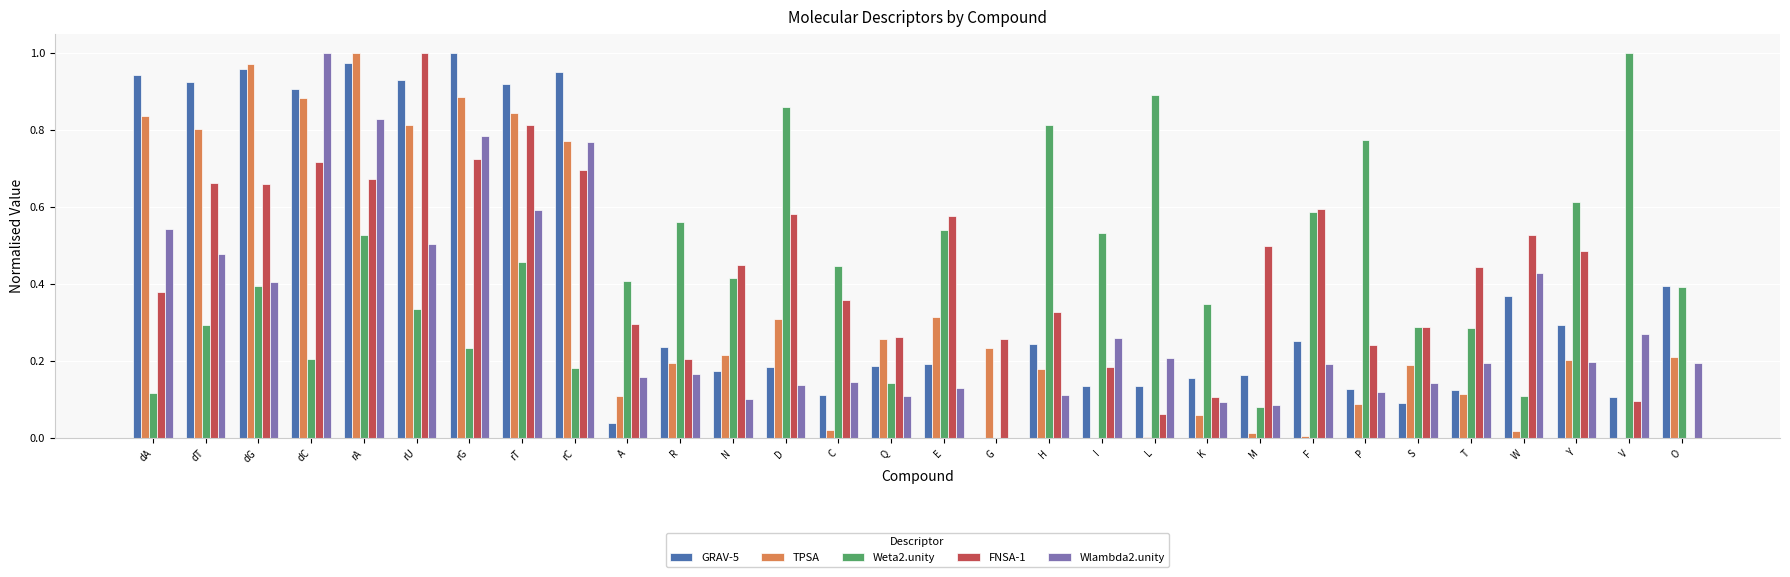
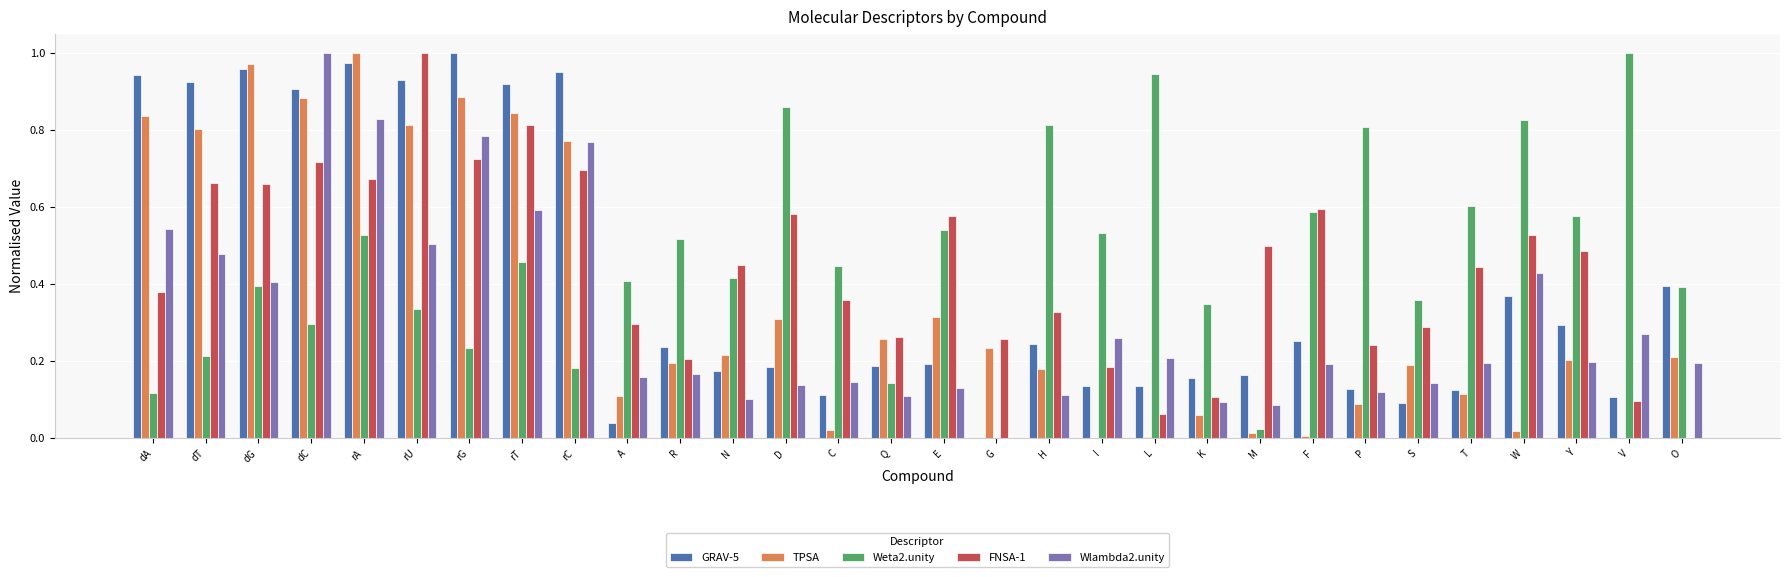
  {
    "Weta2.unity": {
      "dA": 0.12,
-     "dT": 0.29,
+     "dT": 0.21,
      "dG": 0.39,
-     "dC": 0.20,
+     "dC": 0.30,
      "rA": 0.53,
      "rU": 0.33,
      "rG": 0.23,
      "rT": 0.46,
      "rC": 0.18,
      "A": 0.41,
-     "R": 0.56,
+     "R": 0.52,
      "N": 0.41,
      "D": 0.86,
      "C": 0.45,
      "Q": 0.14,
      "E": 0.54,
      "G": 0.00,
      "H": 0.81,
      "I": 0.53,
-     "L": 0.89,
+     "L": 0.94,
      "K": 0.35,
-     "M": 0.08,
+     "M": 0.02,
      "F": 0.59,
-     "P": 0.77,
-     "S": 0.29,
-     "T": 0.29,
-     "W": 0.11,
-     "Y": 0.61,
+     "P": 0.81,
+     "S": 0.36,
+     "T": 0.60,
+     "W": 0.83,
+     "Y": 0.58,
      "V": 1.00,
      "O": 0.39
    }
  }
